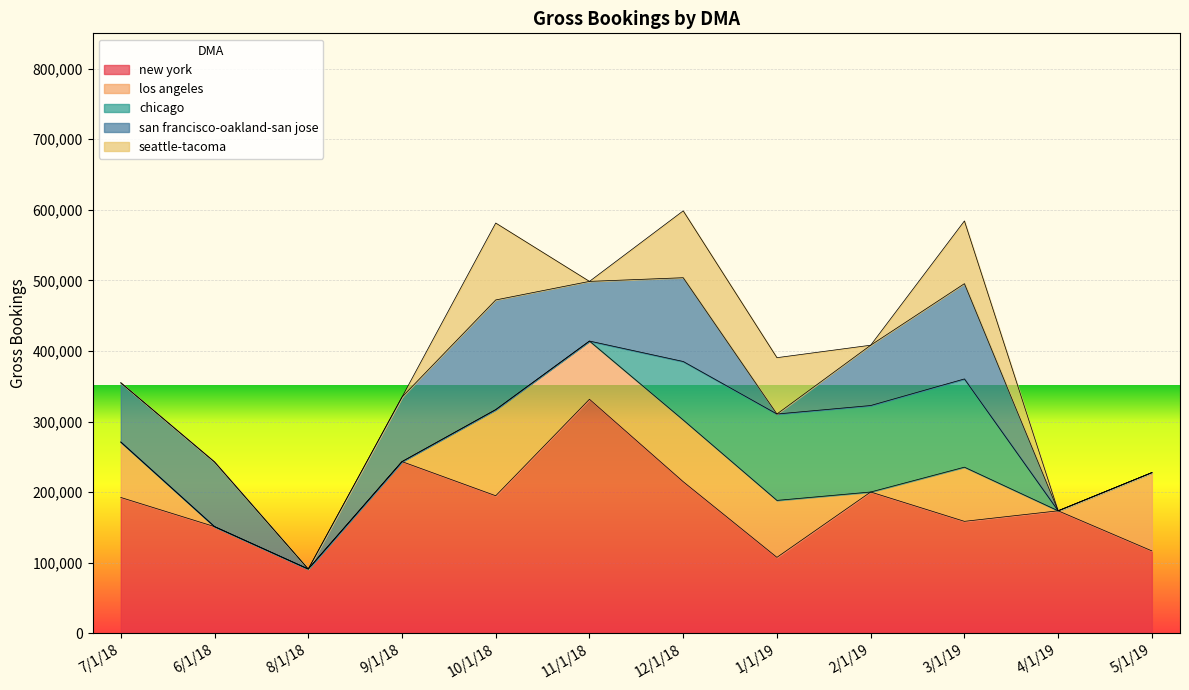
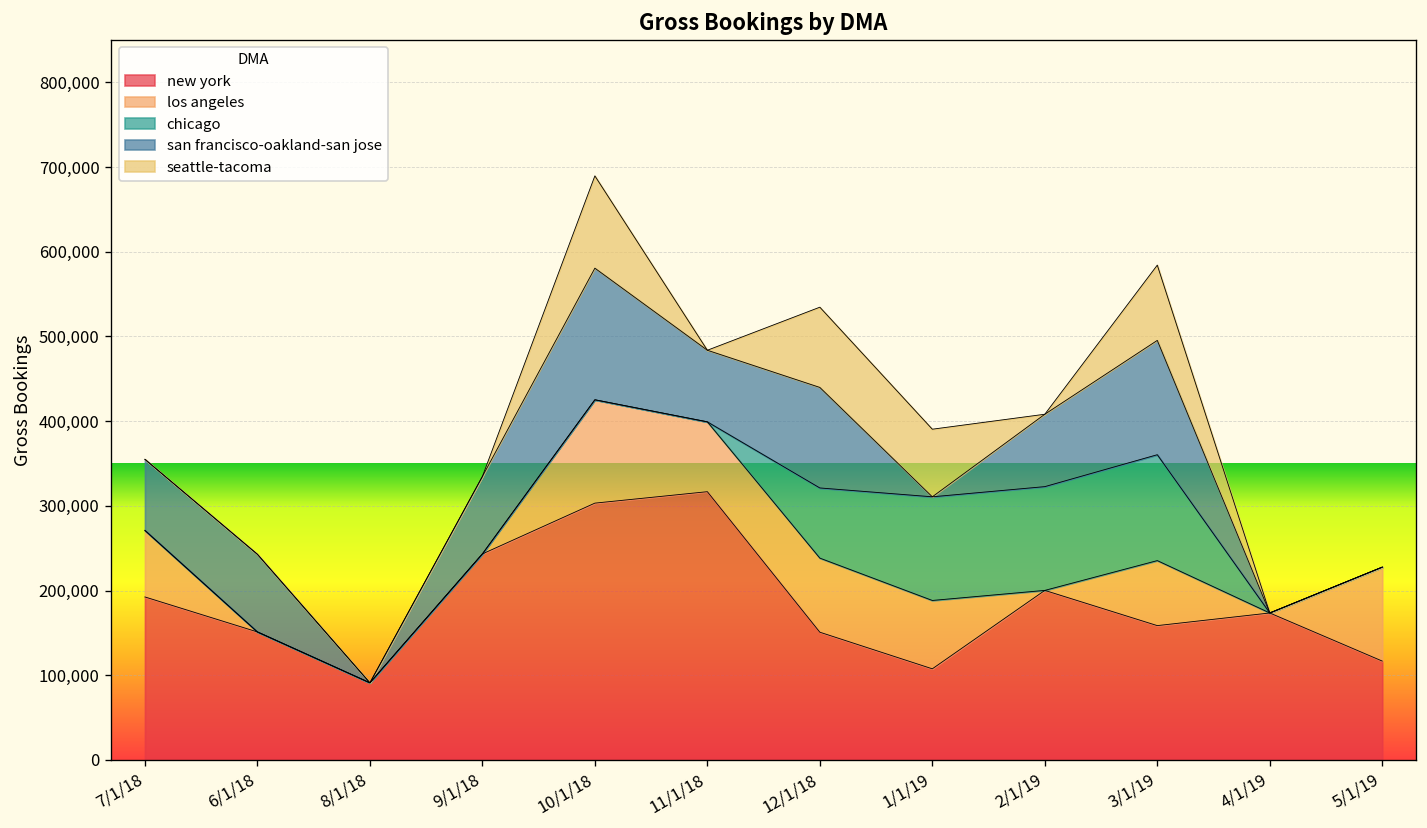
  {
    "new york": {
      "7/1/18": "190,000",
-     "10/1/18": "190,000",
-     "11/1/18": "330,000",
-     "12/1/18": "210,000",
+     "10/1/18": "300,000",
+     "11/1/18": "320,000",
+     "12/1/18": "150,000",
      "1/1/19": "110,000",
      "3/1/19": "160,000",
      "5/1/19": "120,000"
    }
  }
